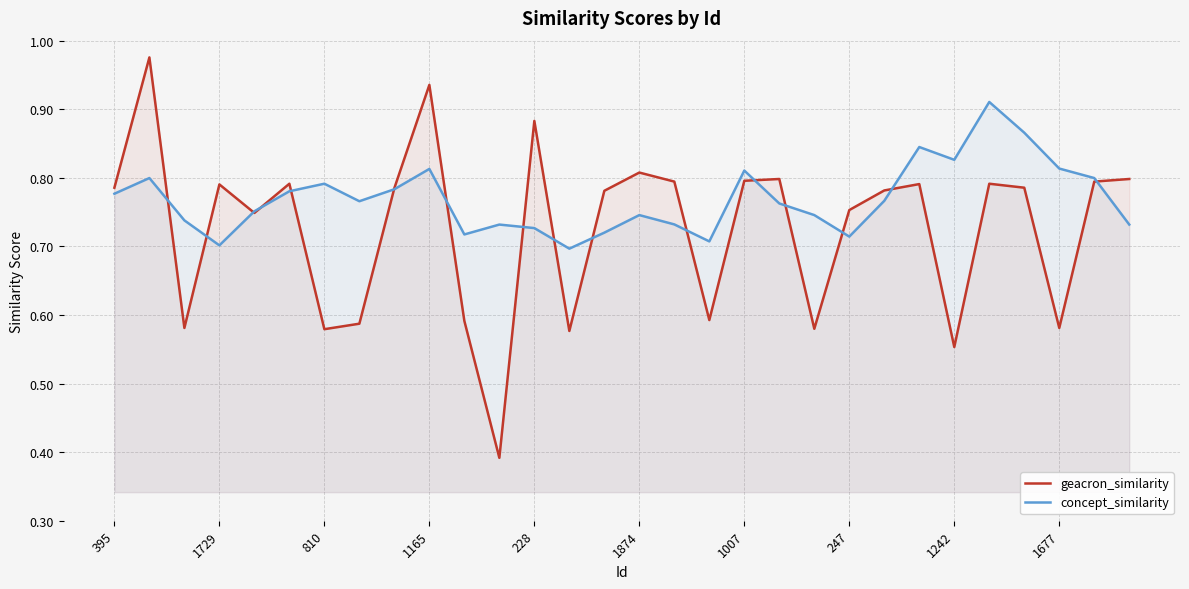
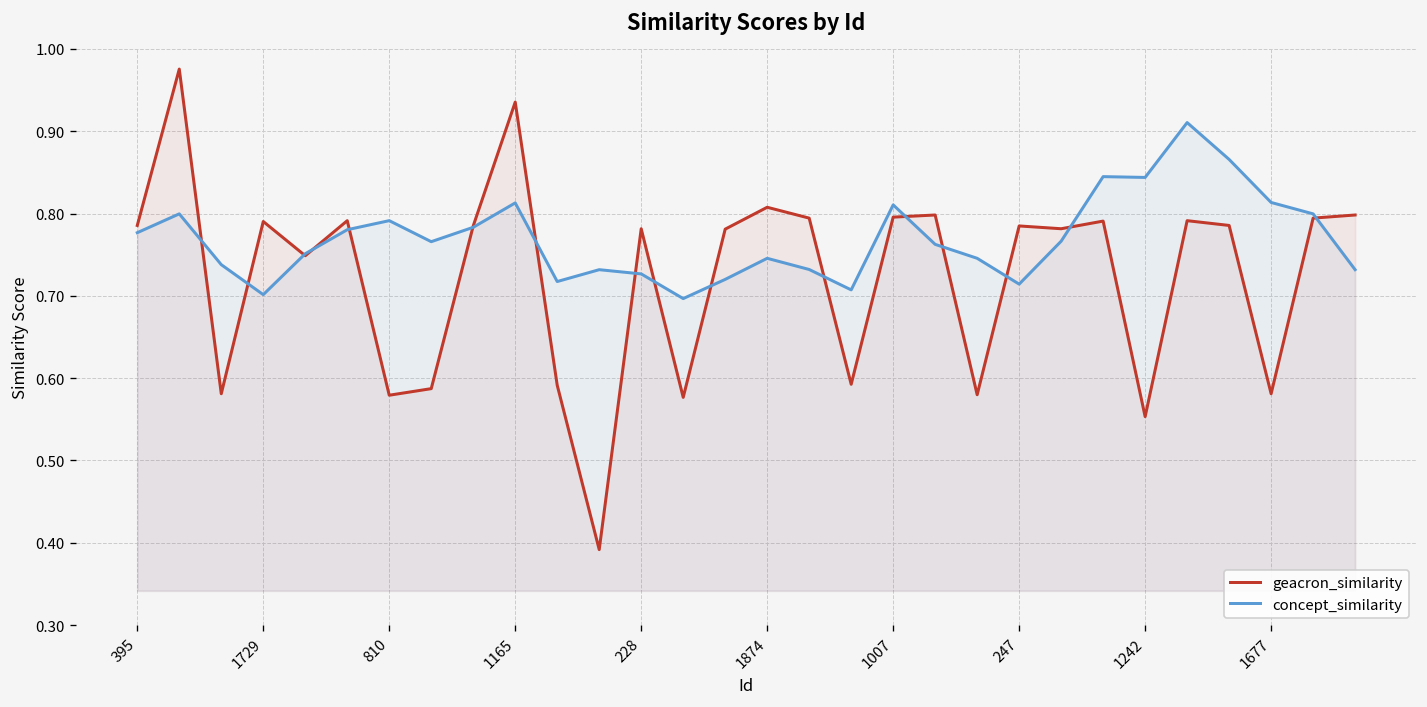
  {
    "geacron_similarity": {
      "395": 0.79,
      "1729": 0.79,
      "810": 0.58,
      "1165": 0.94,
-     "228": 0.88,
+     "228": 0.78,
      "1874": 0.81,
      "1007": 0.80,
-     "247": 0.75,
+     "247": 0.79,
      "1242": 0.55,
      "1677": 0.58
    },
    "concept_similarity": {
      "395": 0.78,
      "1729": 0.70,
      "810": 0.79,
      "1165": 0.81,
      "228": 0.73,
      "1874": 0.75,
      "1007": 0.81,
      "247": 0.71,
-     "1242": 0.83,
+     "1242": 0.84,
      "1677": 0.81
    }
  }
